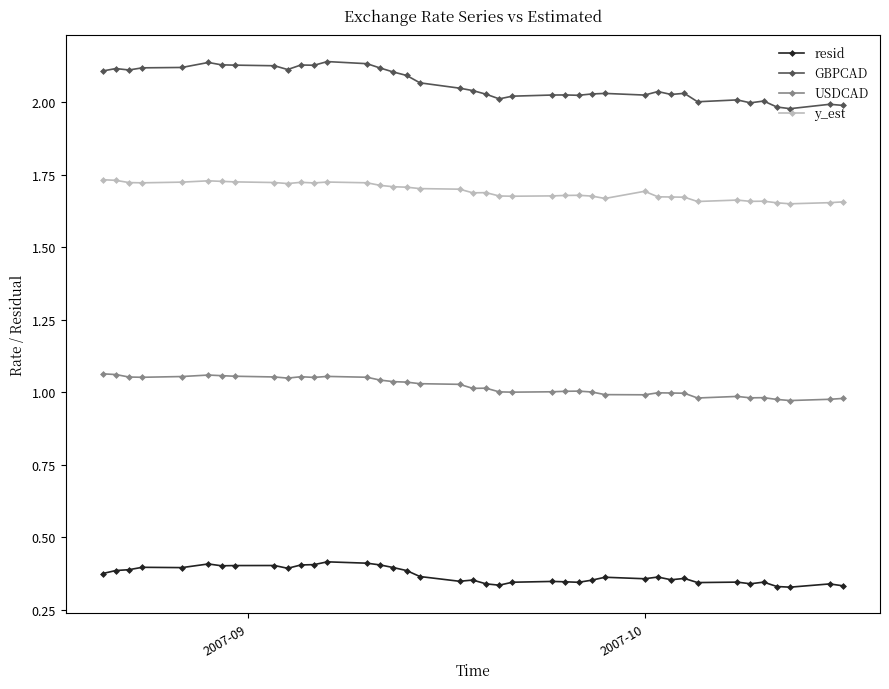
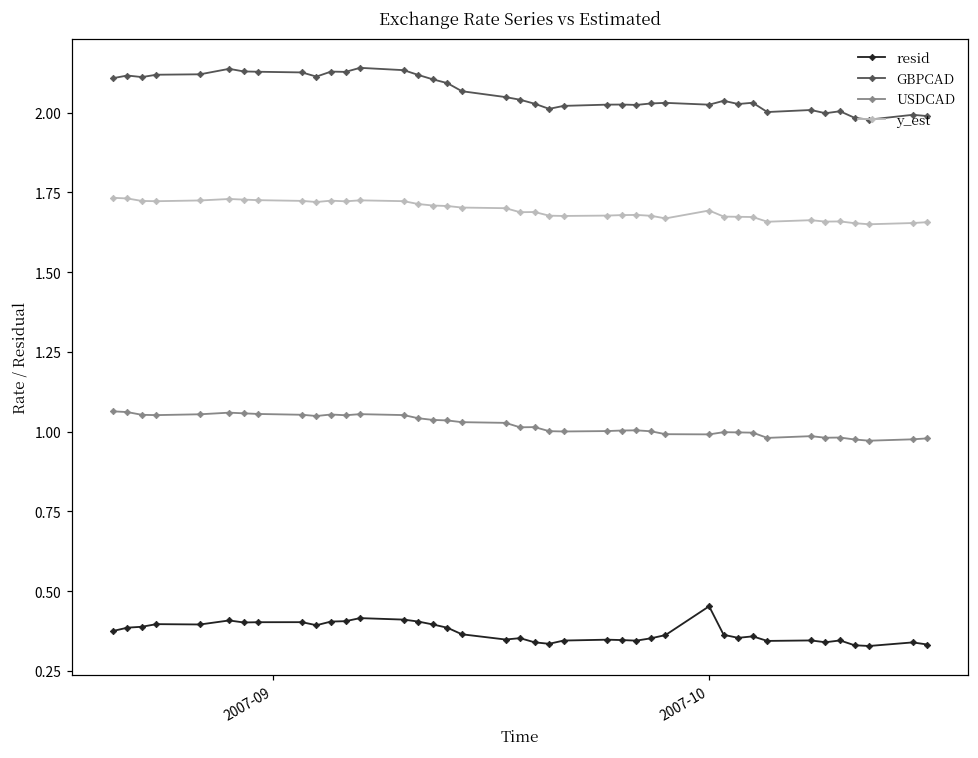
  {
    "resid": {
-     "2007-10": 0.36
+     "2007-10": 0.45
    },
    "GBPCAD": {
      "2007-10": 2.03
    },
    "USDCAD": {
      "2007-10": 0.99
    },
    "y_est": {
      "2007-10": 1.69
    }
  }
